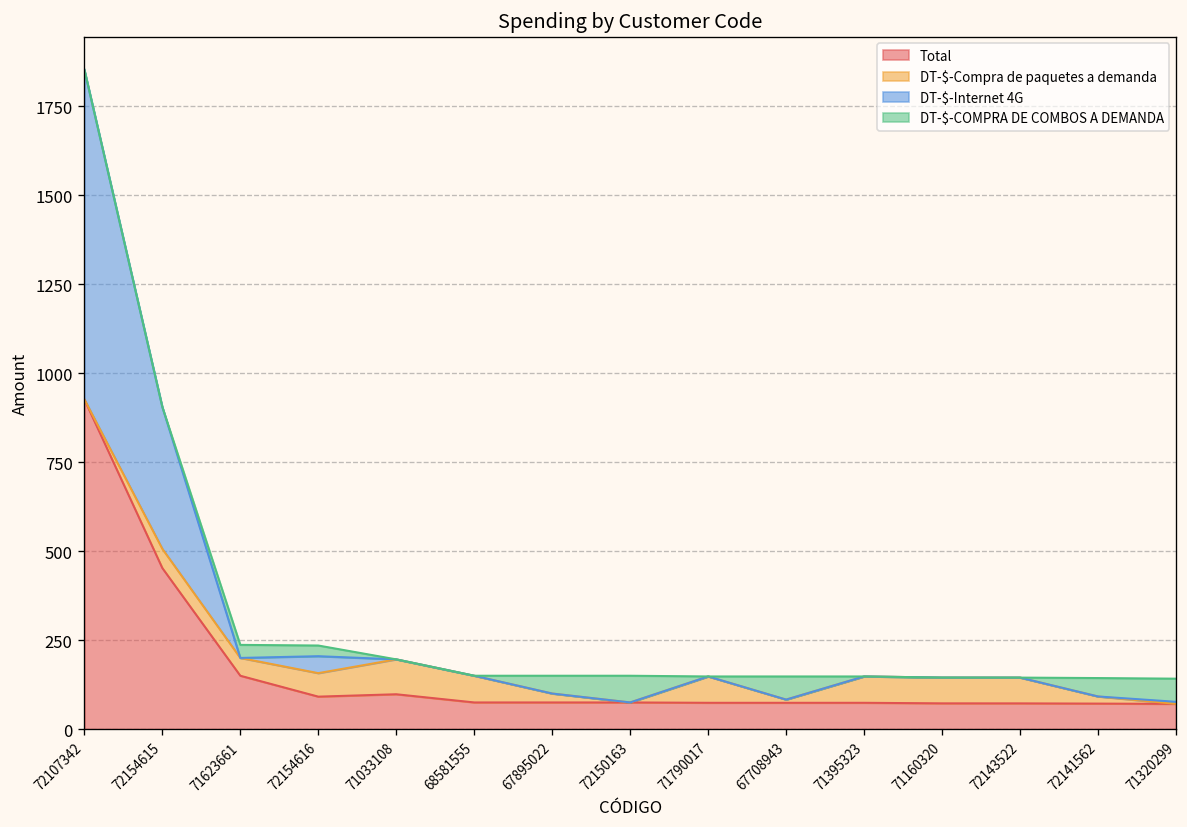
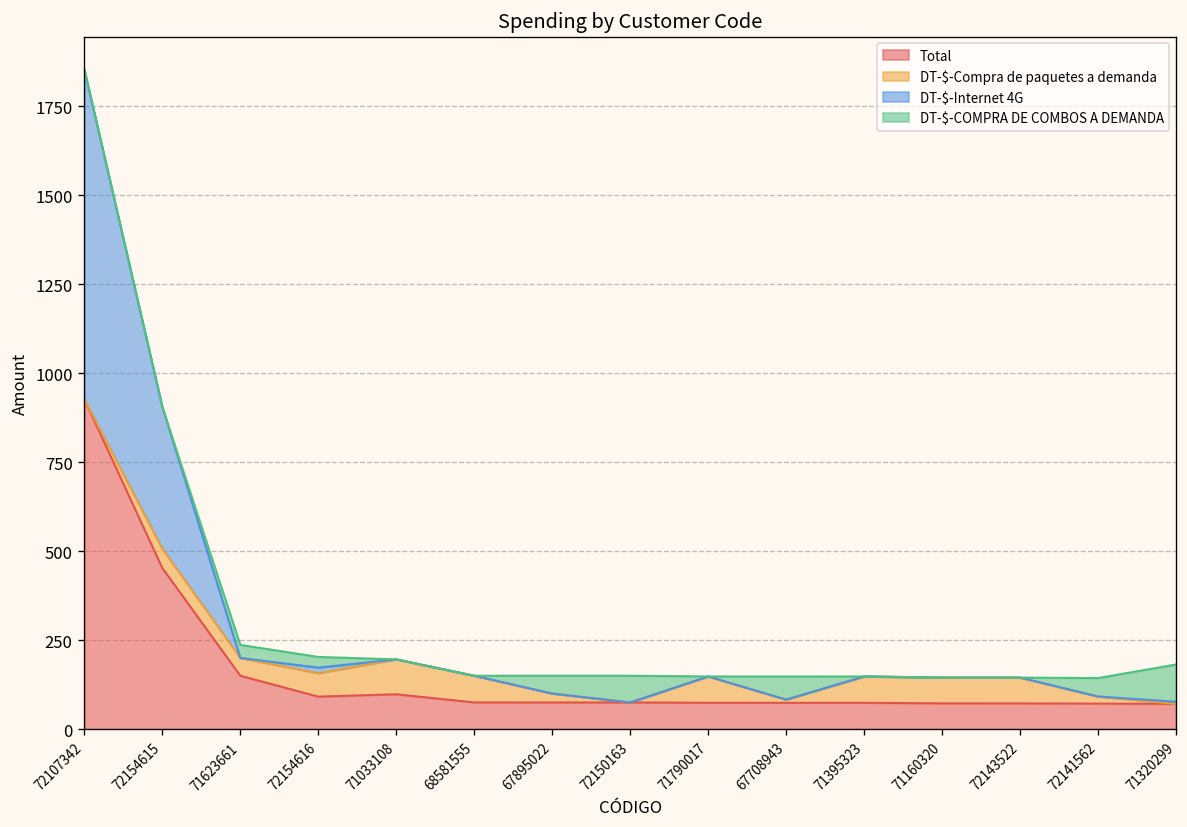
  {
    "Total": {
      "72154615": 450,
      "71623661": 150,
      "72154616": 90,
      "71033108": 100,
      "68581555": 80,
      "67895022": 80,
      "71790017": 70,
      "67708943": 70,
      "71395323": 70,
      "71160320": 70,
      "72143522": 70,
      "72141562": 70
    },
    "DT-$-Compra de paquetes a demanda": {
      "72154615": 50,
      "72154616": 70
    },
    "DT-$-Internet 4G": {
-     "72154616": 50
+     "72154616": 20
    },
    "DT-$-COMPRA DE COMBOS A DEMANDA": {
      "71623661": 40,
      "72154616": 30,
      "67895022": 50,
      "72150163": 80,
      "67708943": 70,
      "72141562": 50,
-     "71320299": 70
+     "71320299": 100
    }
  }
